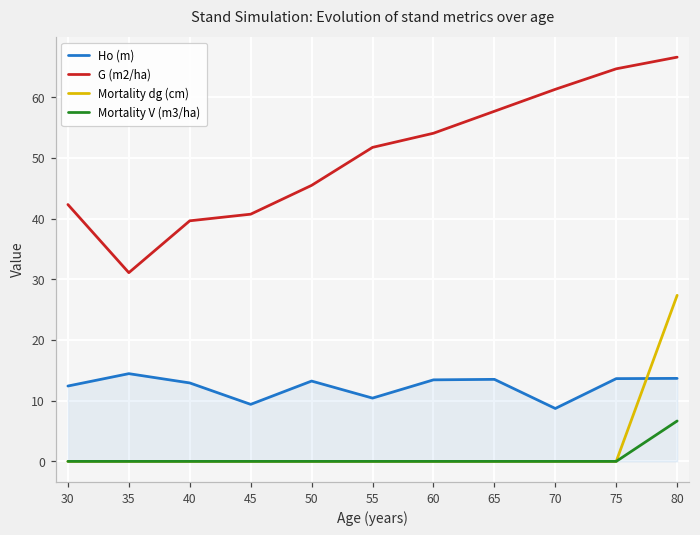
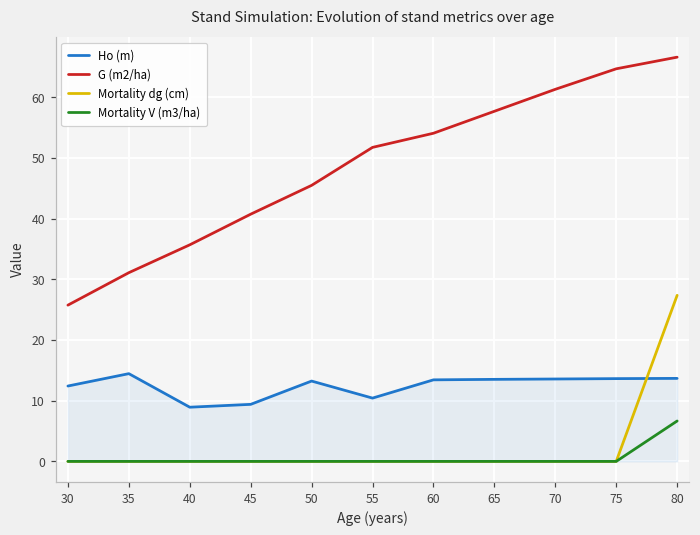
  {
    "Ho (m)": {
      "30": 12,
      "35": 14,
-     "40": 13,
+     "40": 9,
      "45": 9,
      "50": 13,
      "55": 10,
      "60": 13,
      "65": 14,
-     "70": 9,
+     "70": 14,
      "75": 14,
      "80": 14
    },
    "G (m2/ha)": {
-     "30": 42,
+     "30": 26,
      "35": 31,
-     "40": 40,
+     "40": 36,
      "45": 41,
      "50": 45,
      "55": 52,
      "60": 54,
      "65": 58,
      "70": 61,
      "75": 65,
      "80": 67
    },
    "Mortality dg (cm)": {
      "80": 27
    },
    "Mortality V (m3/ha)": {
      "80": 7
    }
  }
